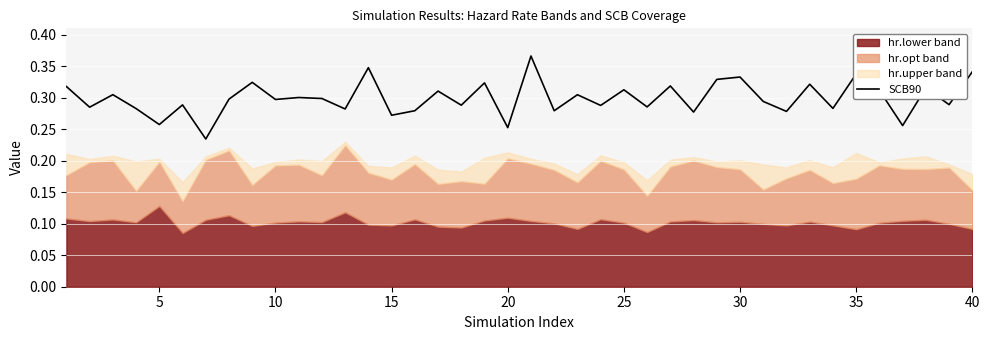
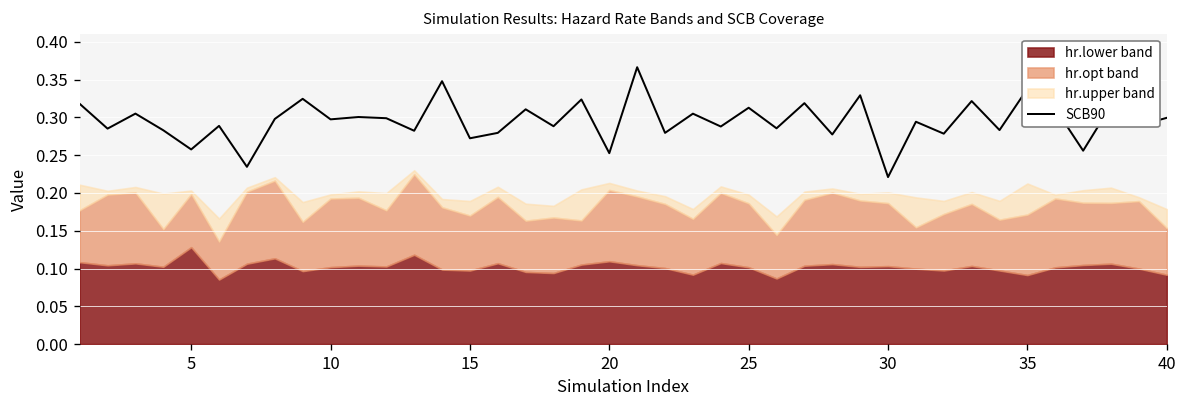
  {
    "SCB90": {
      "5": 0.26,
      "10": 0.30,
      "15": 0.27,
      "20": 0.25,
      "25": 0.31,
-     "30": 0.33,
-     "40": 0.34
+     "30": 0.22,
+     "40": 0.30
    },
    "hr.lower band": {
      "5": 0.13,
      "10": 0.10,
      "15": 0.10,
      "20": 0.11,
      "25": 0.10,
      "30": 0.10,
      "35": 0.09,
      "40": 0.09
    }
  }
